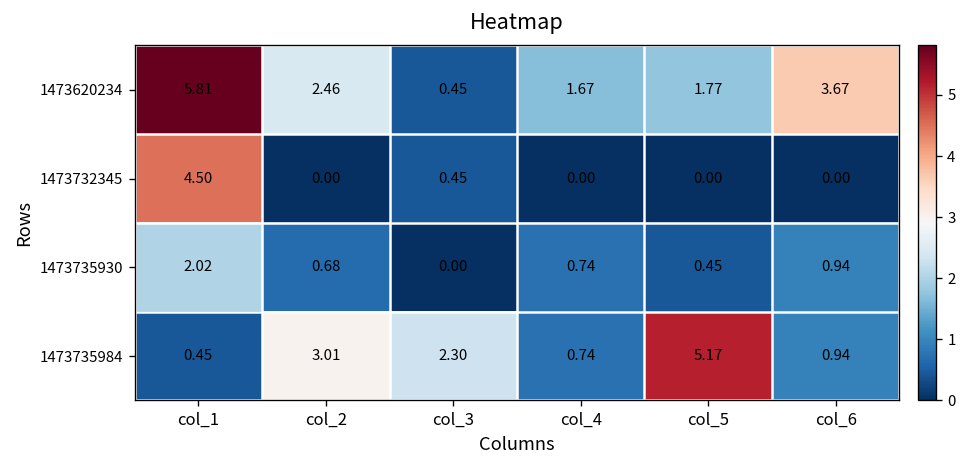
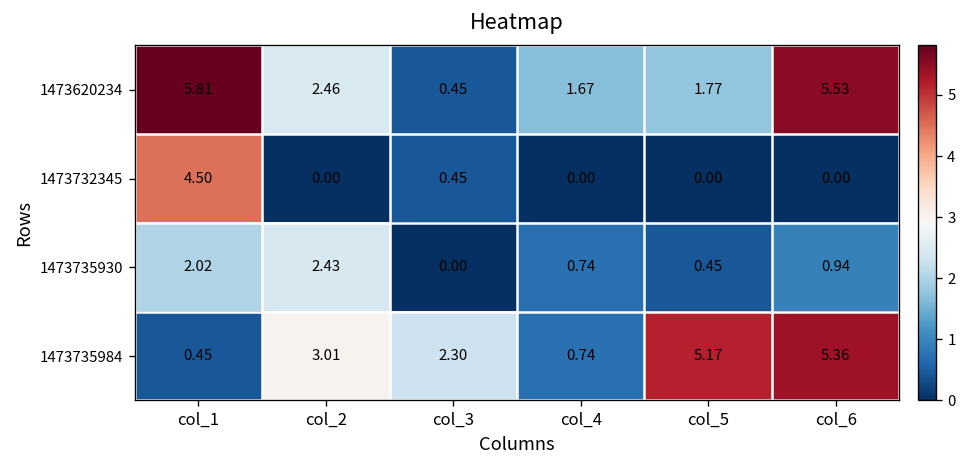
  {
    "1473620234": {
      "col_1": 5.81,
      "col_2": 2.46,
      "col_3": 0.45,
      "col_4": 1.67,
      "col_5": 1.77,
-     "col_6": 3.67
+     "col_6": 5.53
    },
    "1473732345": {
      "col_1": 4.50,
      "col_2": 0.00,
      "col_3": 0.45,
      "col_4": 0.00,
      "col_5": 0.00,
      "col_6": 0.00
    },
    "1473735930": {
      "col_1": 2.02,
-     "col_2": 0.68,
+     "col_2": 2.43,
      "col_3": 0.00,
      "col_4": 0.74,
      "col_5": 0.45,
      "col_6": 0.94
    },
    "1473735984": {
      "col_1": 0.45,
      "col_2": 3.01,
      "col_3": 2.30,
      "col_4": 0.74,
      "col_5": 5.17,
-     "col_6": 0.94
+     "col_6": 5.36
    }
  }
